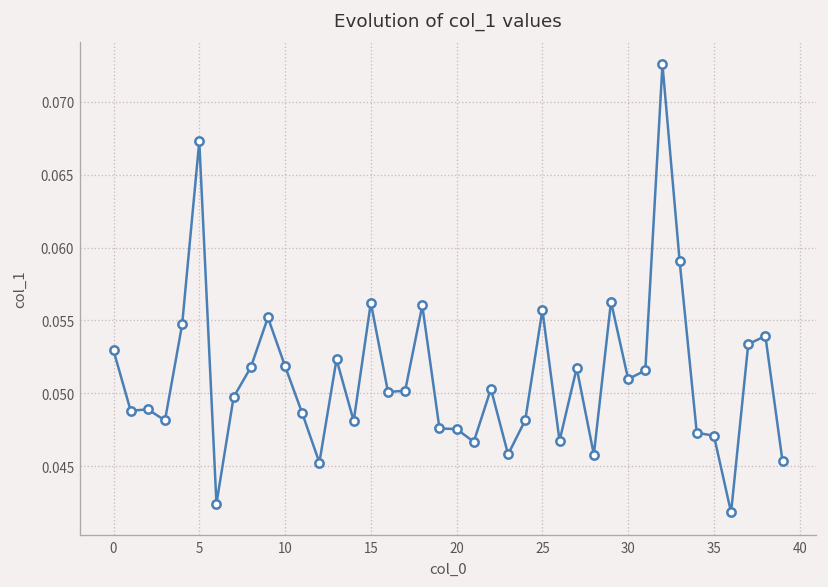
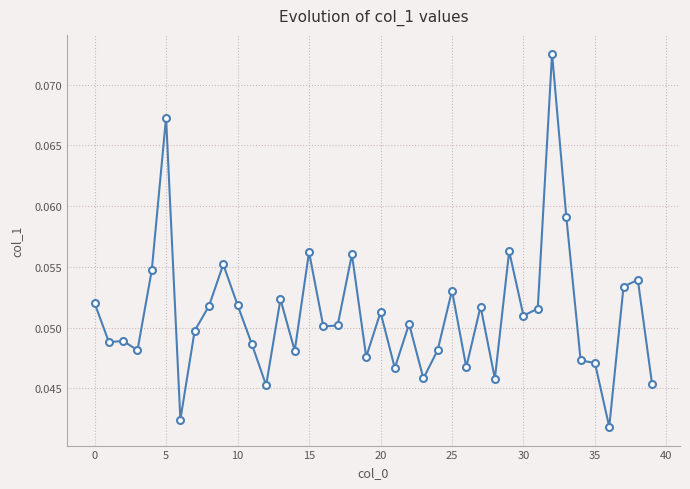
  {
-   "0": 0.0529,
+   "0": 0.0520,
    "5": 0.0673,
    "10": 0.0519,
    "15": 0.0562,
-   "20": 0.0475,
-   "25": 0.0557,
+   "20": 0.0513,
+   "25": 0.0530,
    "30": 0.0510,
    "35": 0.0471
  }
